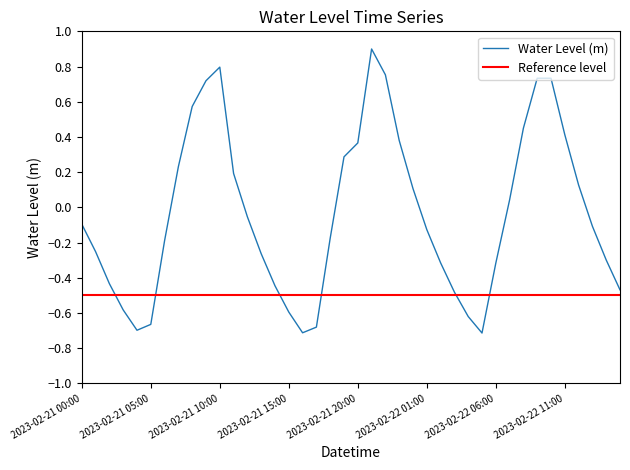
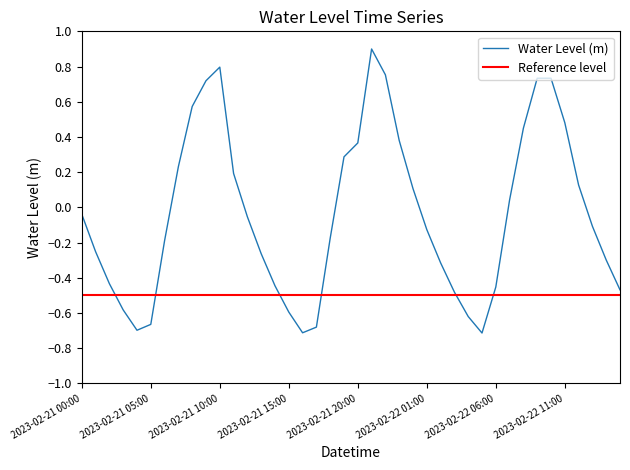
  {
-   "2023-02-21 00:00": -0.10,
+   "2023-02-21 00:00": -0.04,
    "2023-02-21 05:00": -0.66,
    "2023-02-21 10:00": 0.80,
    "2023-02-21 15:00": -0.59,
    "2023-02-21 20:00": 0.37,
    "2023-02-22 01:00": -0.13,
-   "2023-02-22 06:00": -0.32,
-   "2023-02-22 11:00": 0.41
+   "2023-02-22 06:00": -0.45,
+   "2023-02-22 11:00": 0.48
  }
